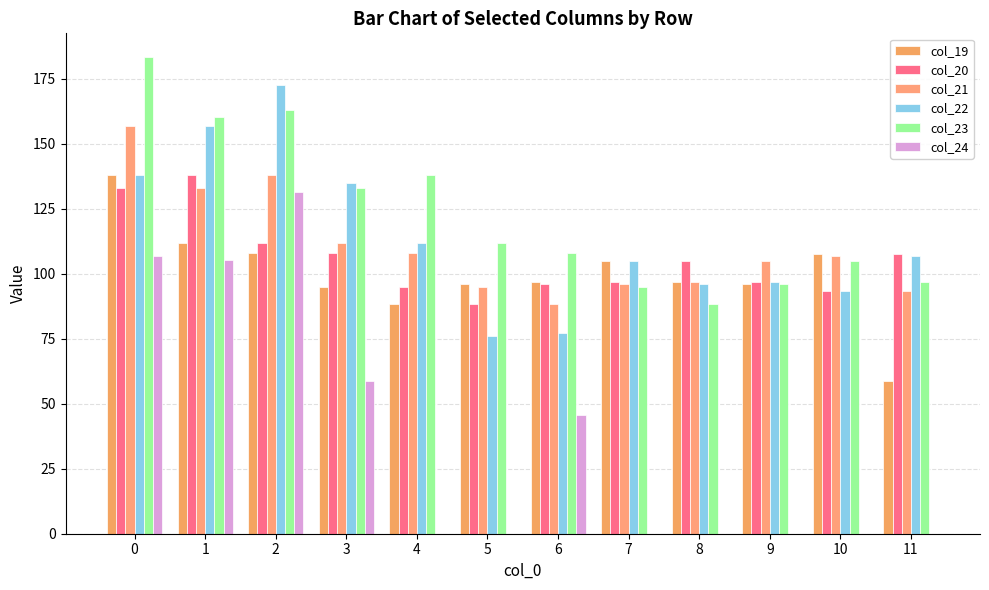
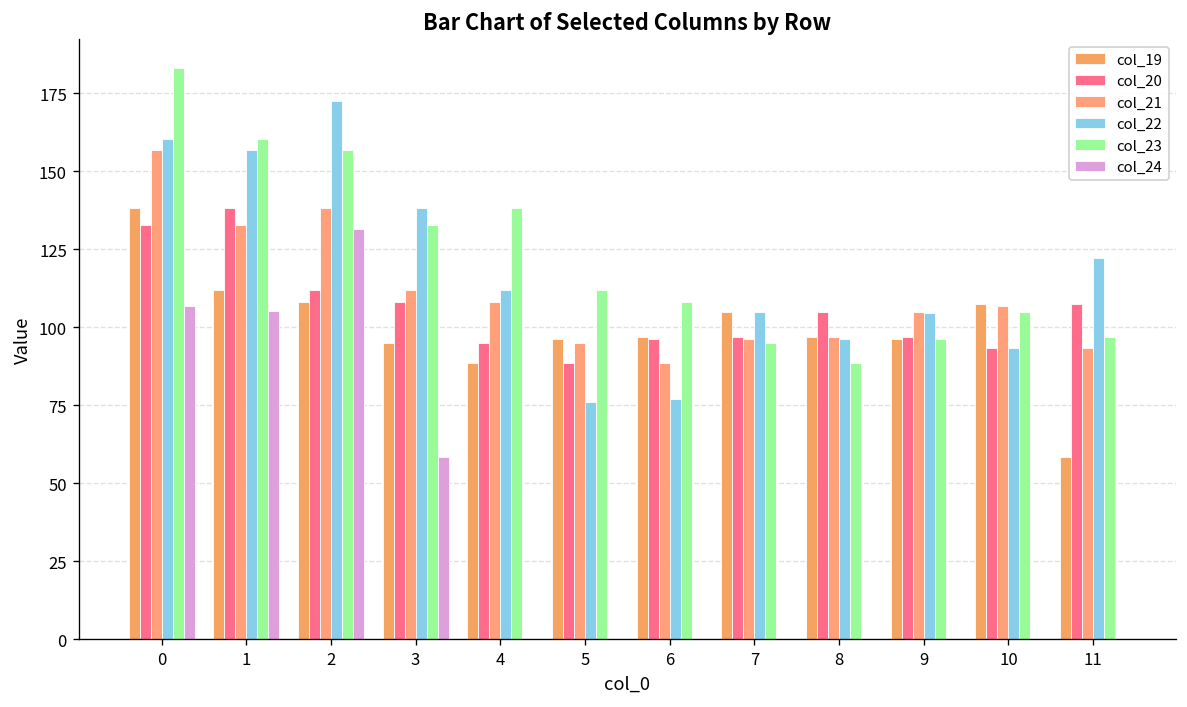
  {
    "col_22": {
-     "0": 138,
+     "0": 160,
      "1": 157,
      "2": 173,
-     "3": 135,
+     "3": 138,
      "4": 112,
      "5": 76,
      "6": 77,
      "7": 105,
      "8": 96,
-     "9": 97,
+     "9": 105,
      "10": 93,
-     "11": 107
+     "11": 122
    },
    "col_23": {
      "0": 183,
      "1": 160,
-     "2": 163,
+     "2": 157,
      "3": 133,
      "4": 138,
      "5": 112,
      "6": 108,
      "7": 95,
      "8": 88,
      "9": 96,
      "10": 105,
      "11": 97
    },
    "col_24": {
      "0": 107,
      "1": 105,
      "2": 131,
      "3": 59,
      "4": 0,
      "5": 0,
-     "6": 46,
+     "6": 0,
      "7": 0,
      "8": 0,
      "9": 0,
      "10": 0,
      "11": 0
    }
  }
